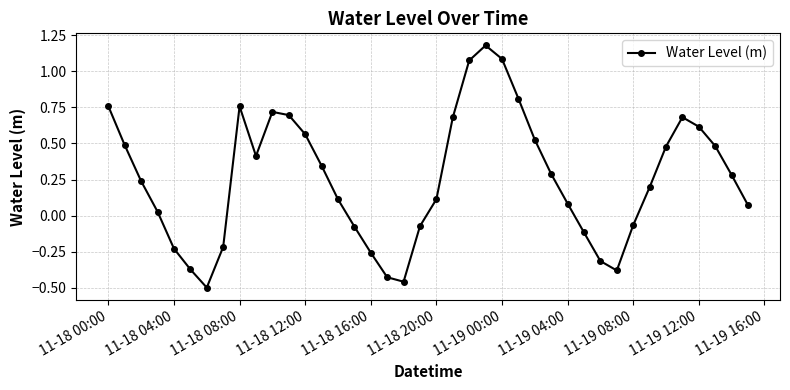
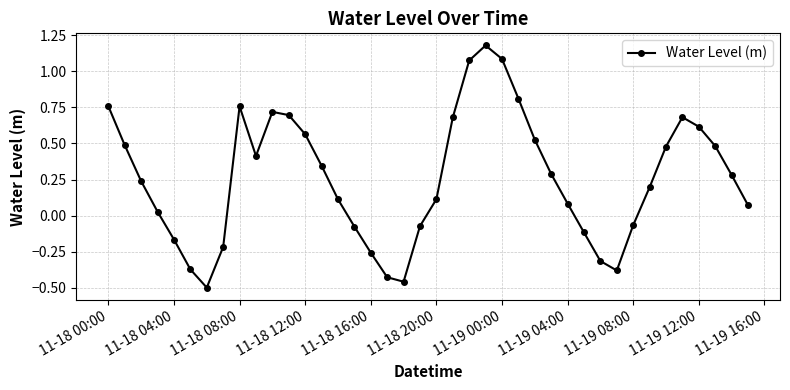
  {
    "11-18 00:00": 0.76,
-   "11-18 04:00": -0.23,
+   "11-18 04:00": -0.17,
    "11-18 08:00": 0.76,
    "11-18 12:00": 0.56,
    "11-18 16:00": -0.26,
    "11-18 20:00": 0.11,
    "11-19 00:00": 1.09,
    "11-19 04:00": 0.08,
    "11-19 08:00": -0.07,
    "11-19 12:00": 0.62
  }
